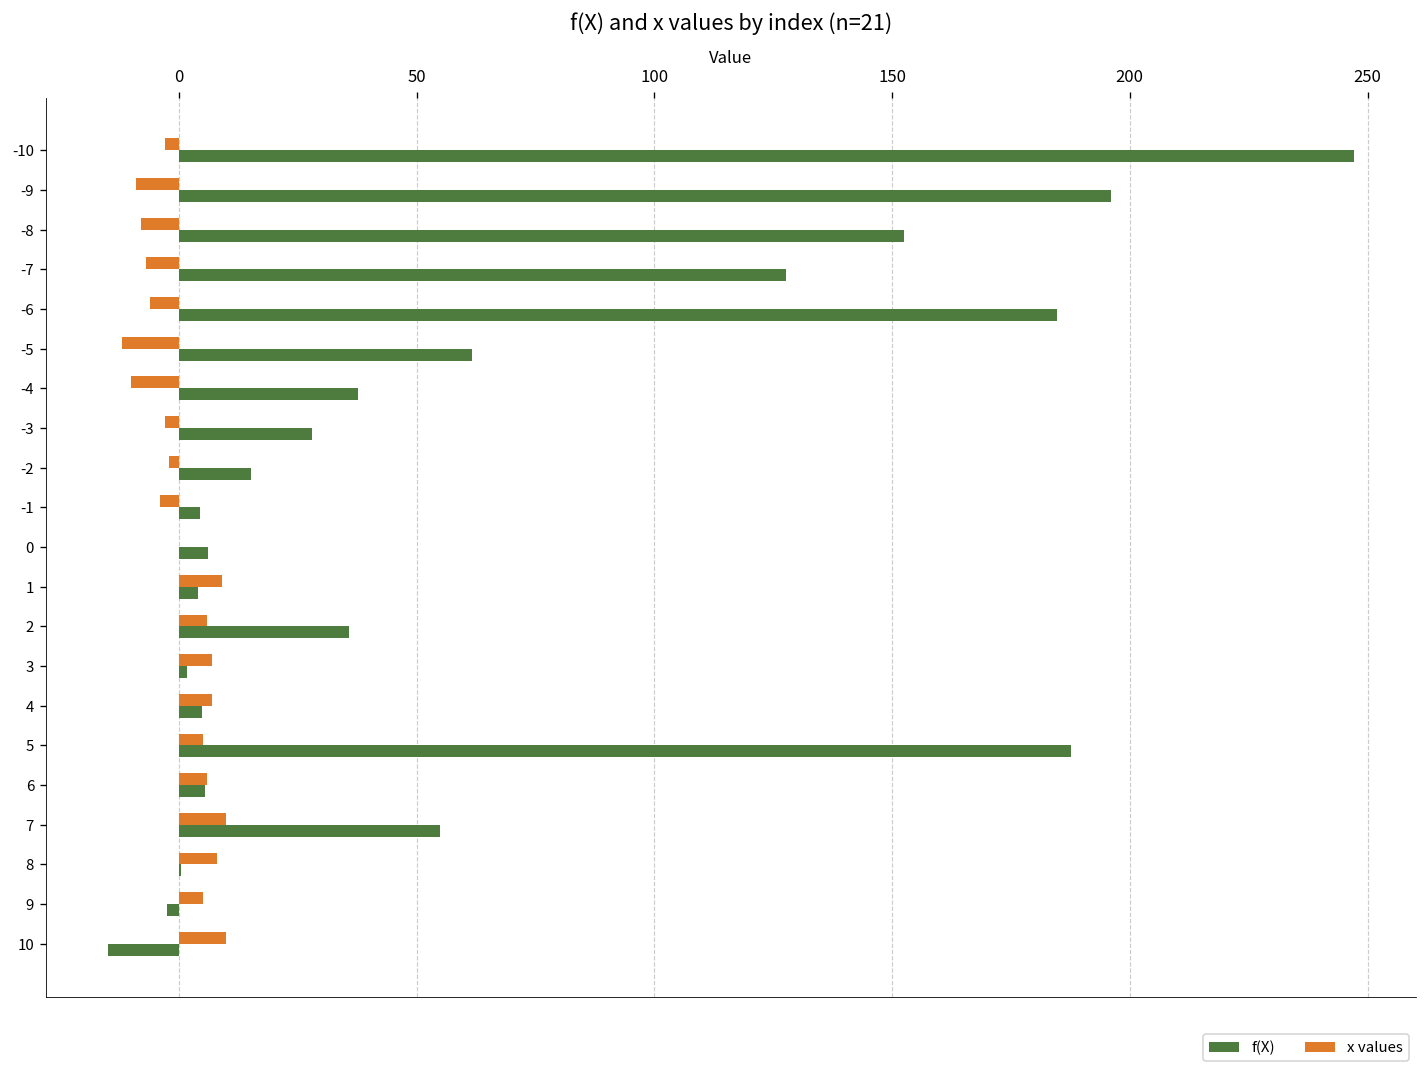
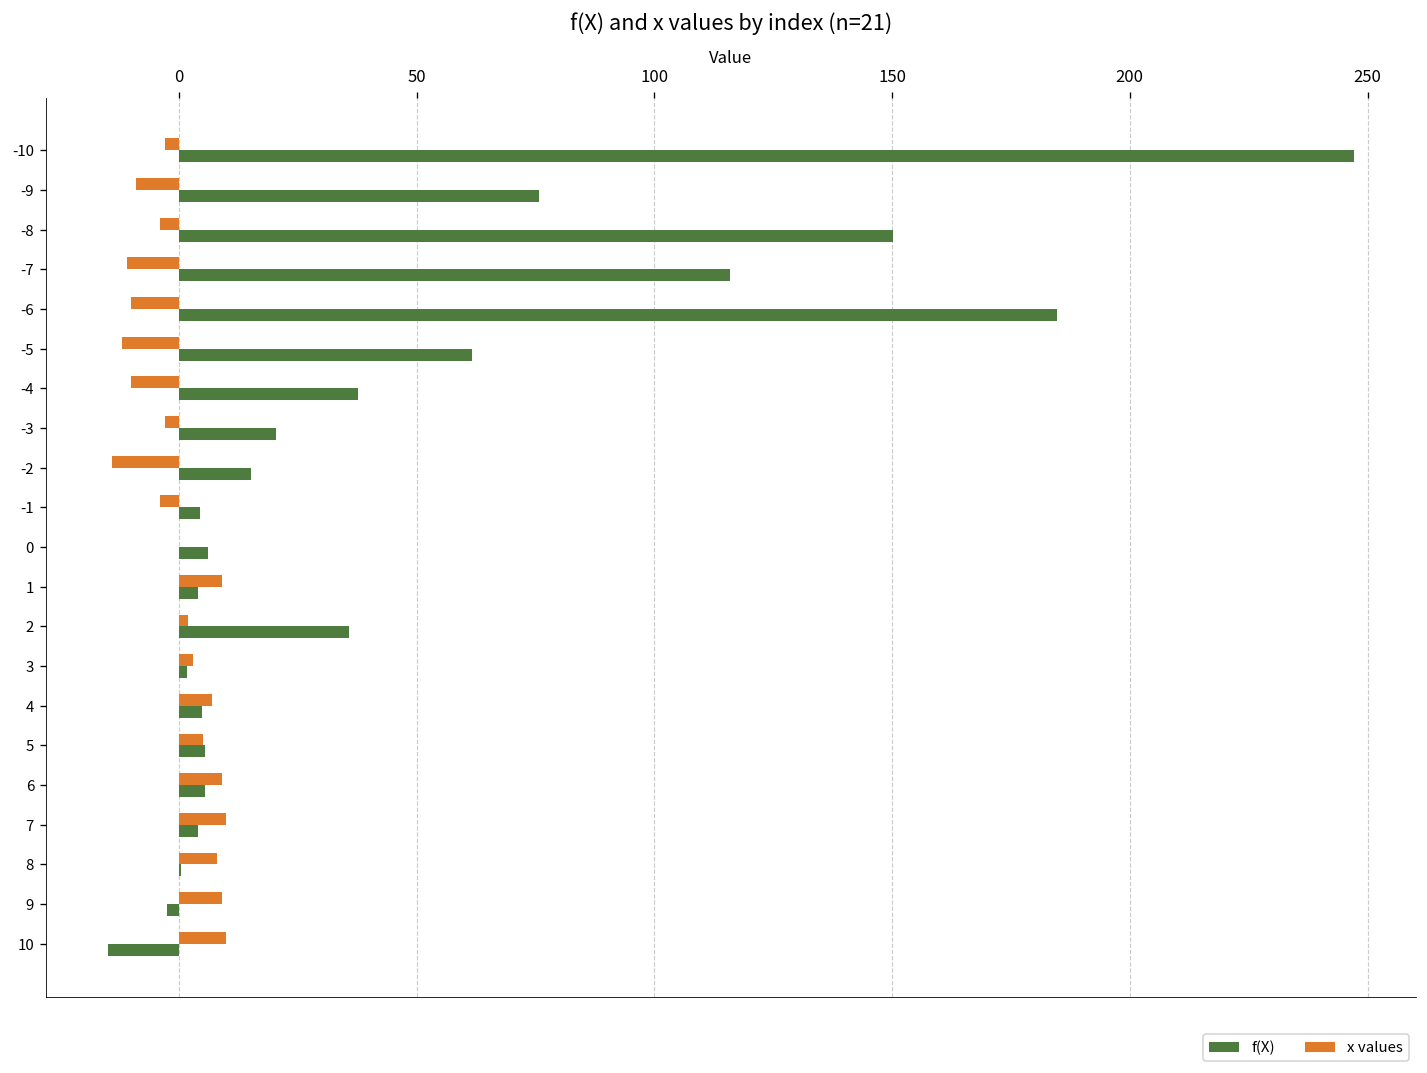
  {
    "f(X)": {
      "-10": 247,
-     "-9": 196,
-     "-8": 153,
-     "-7": 128,
+     "-9": 76,
+     "-8": 150,
+     "-7": 116,
      "-6": 185,
      "-5": 62,
      "-4": 38,
-     "-3": 28,
+     "-3": 21,
      "-2": 15,
      "-1": 4,
      "0": 6,
      "1": 4,
      "2": 36,
      "3": 2,
      "4": 5,
-     "5": 188,
+     "5": 6,
      "6": 6,
-     "7": 55,
+     "7": 4,
      "9": -2,
      "10": -15
    },
    "x values": {
      "-10": -3,
      "-9": -9,
-     "-8": -8,
-     "-7": -7,
-     "-6": -6,
+     "-8": -4,
+     "-7": -11,
+     "-6": -10,
      "-5": -12,
      "-4": -10,
      "-3": -3,
-     "-2": -2,
+     "-2": -14,
      "-1": -4,
      "0": 0,
      "1": 9,
-     "2": 6,
-     "3": 7,
+     "2": 2,
+     "3": 3,
      "4": 7,
      "5": 5,
-     "6": 6,
+     "6": 9,
      "7": 10,
      "8": 8,
-     "9": 5,
+     "9": 9,
      "10": 10
    }
  }
